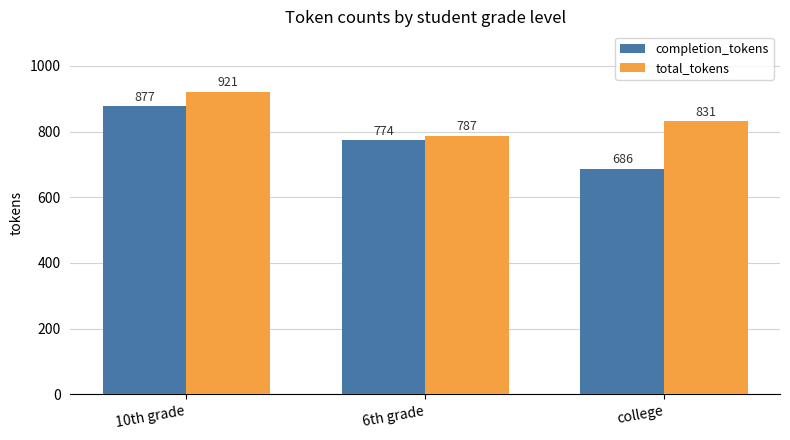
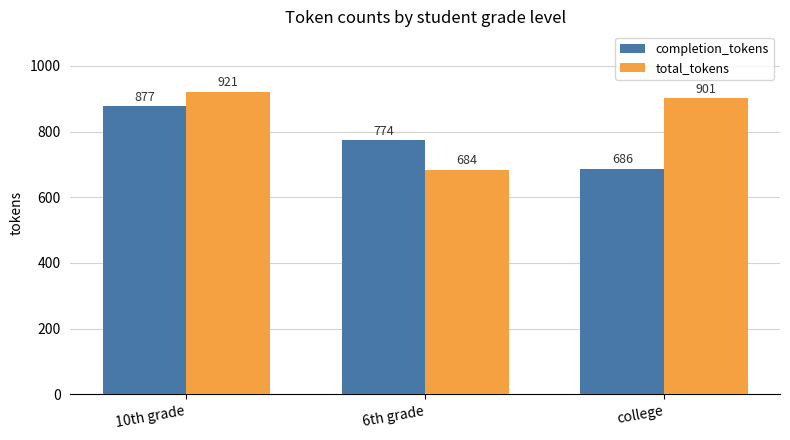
  {
    "completion_tokens": {
      "10th grade": 877,
      "6th grade": 774,
      "college": 686
    },
    "total_tokens": {
      "10th grade": 921,
-     "6th grade": 787,
-     "college": 831
+     "6th grade": 684,
+     "college": 901
    }
  }
